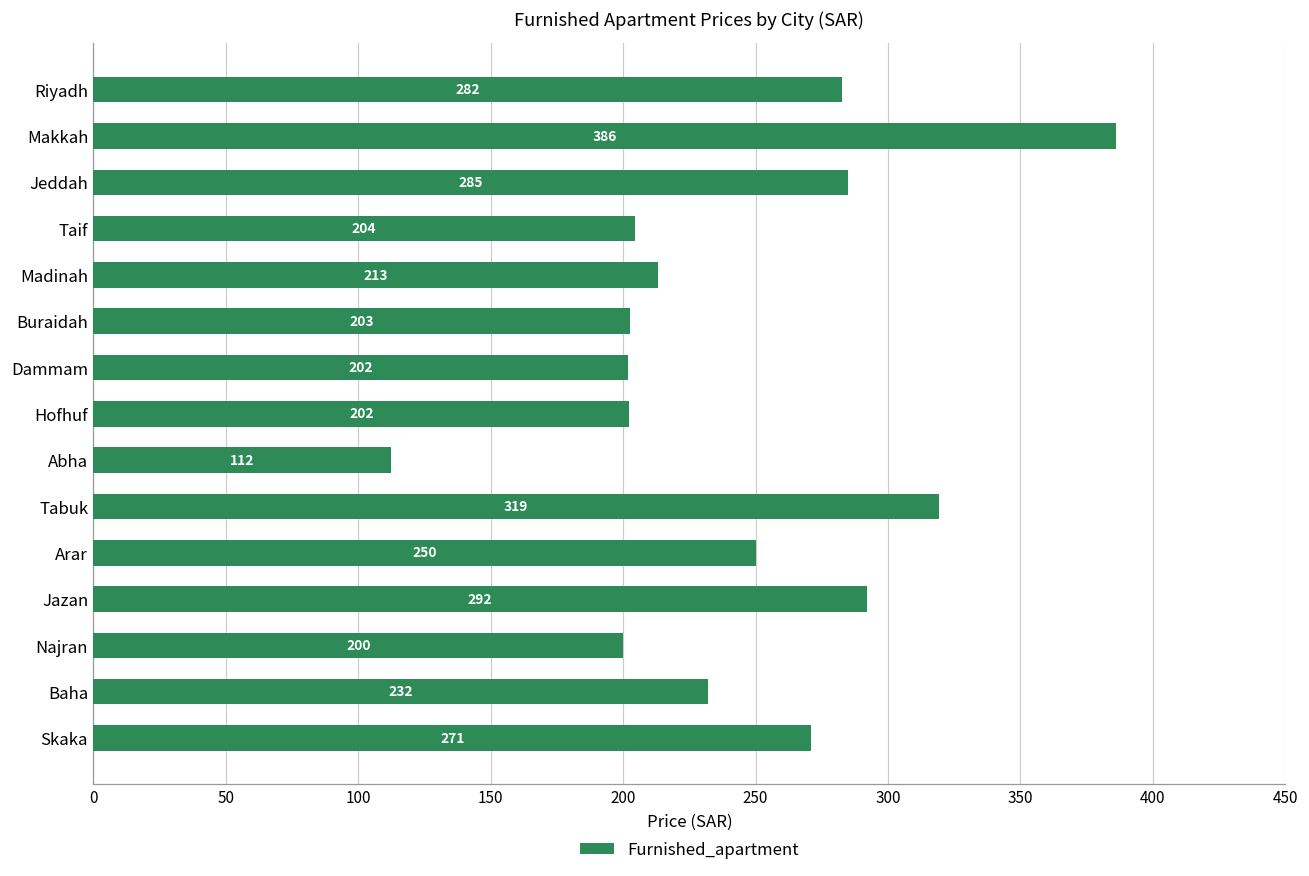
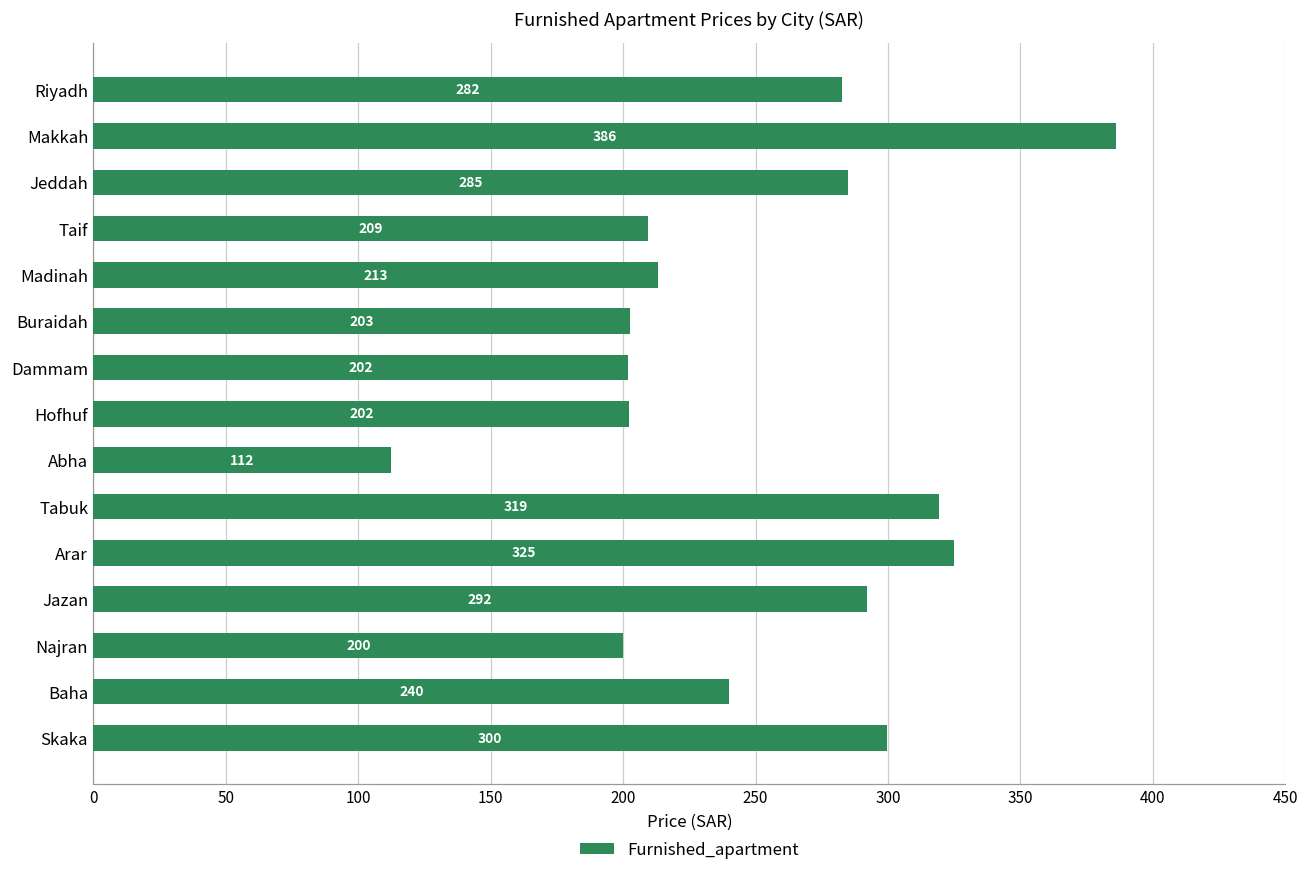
  {
    "Riyadh": 282,
    "Makkah": 386,
    "Jeddah": 285,
-   "Taif": 204,
+   "Taif": 209,
    "Madinah": 213,
    "Buraidah": 203,
    "Dammam": 202,
    "Hofhuf": 202,
    "Abha": 112,
    "Tabuk": 319,
-   "Arar": 250,
+   "Arar": 325,
    "Jazan": 292,
    "Najran": 200,
-   "Baha": 232,
-   "Skaka": 271
+   "Baha": 240,
+   "Skaka": 300
  }
